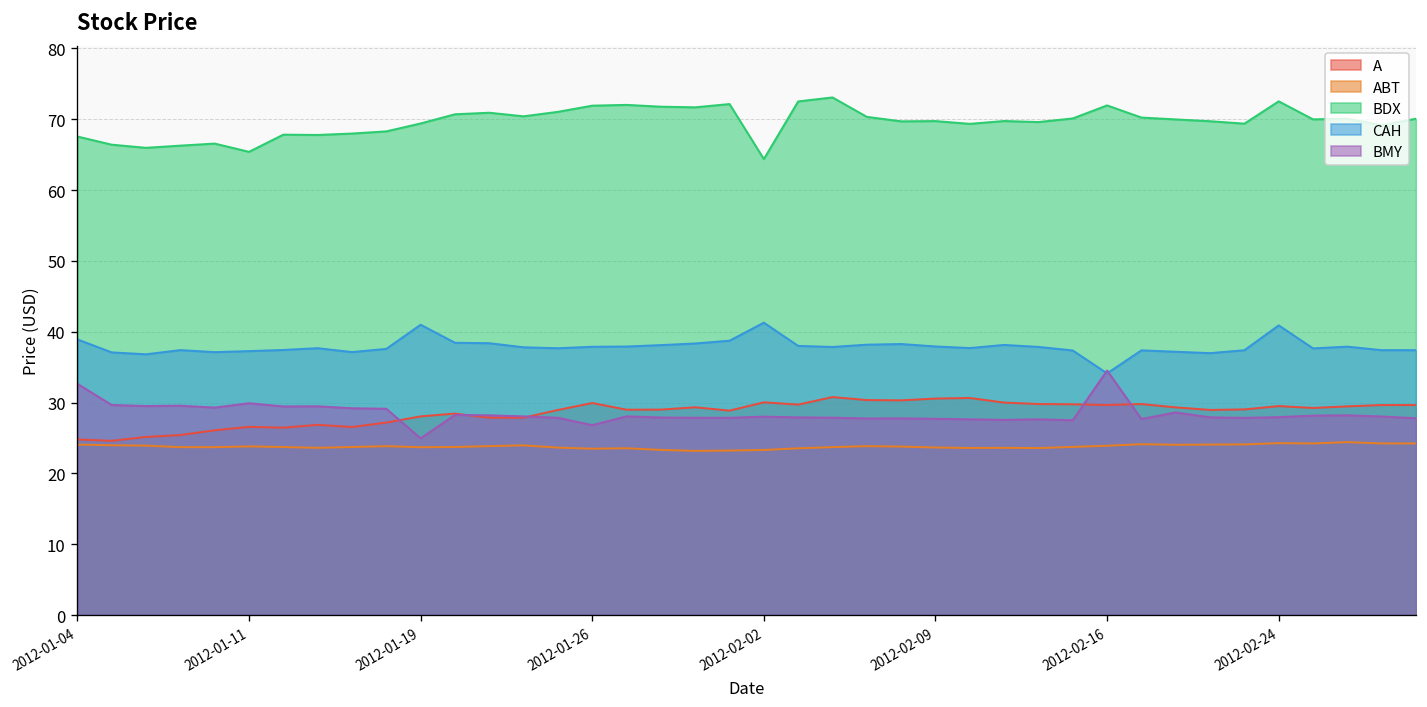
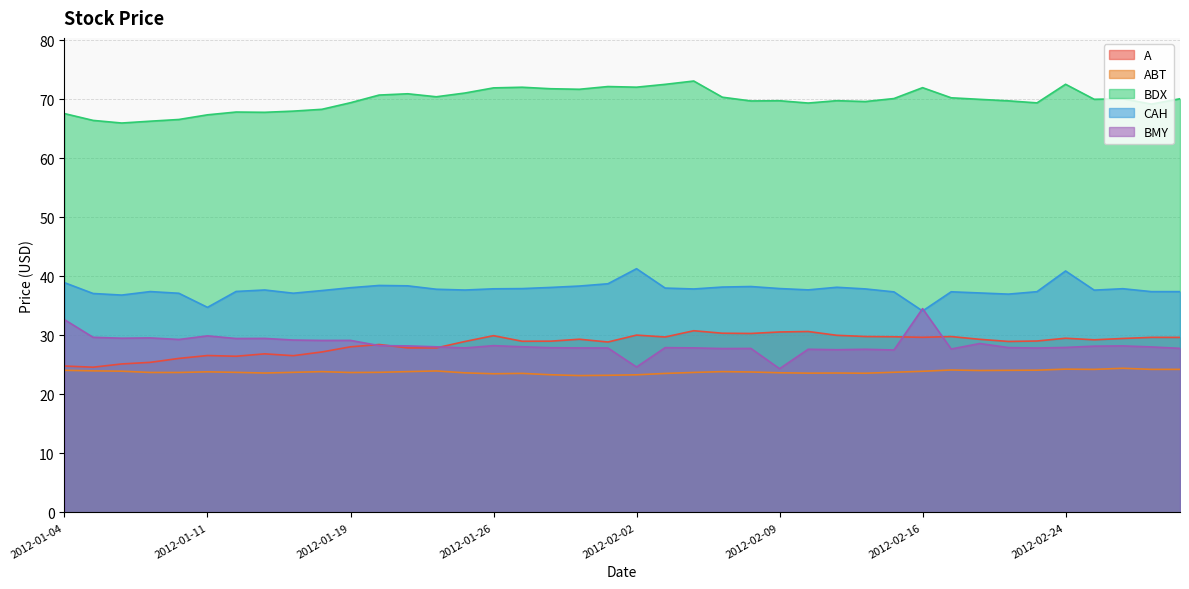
  {
    "BDX": {
      "2012-01-04": 68,
-     "2012-01-11": 65,
+     "2012-01-11": 67,
      "2012-01-19": 69,
      "2012-01-26": 72,
-     "2012-02-02": 64,
+     "2012-02-02": 72,
      "2012-02-09": 70,
      "2012-02-16": 72,
      "2012-02-24": 73
    },
    "CAH": {
      "2012-01-04": 39,
-     "2012-01-11": 37,
-     "2012-01-19": 41,
+     "2012-01-11": 35,
+     "2012-01-19": 38,
      "2012-01-26": 38,
      "2012-02-02": 41,
      "2012-02-09": 38,
      "2012-02-24": 41
    },
    "BMY": {
      "2012-01-04": 33,
      "2012-01-11": 30,
-     "2012-01-19": 25,
-     "2012-01-26": 27,
-     "2012-02-02": 28,
-     "2012-02-09": 28,
+     "2012-01-19": 29,
+     "2012-01-26": 28,
+     "2012-02-02": 25,
+     "2012-02-09": 24,
      "2012-02-24": 28
    }
  }
